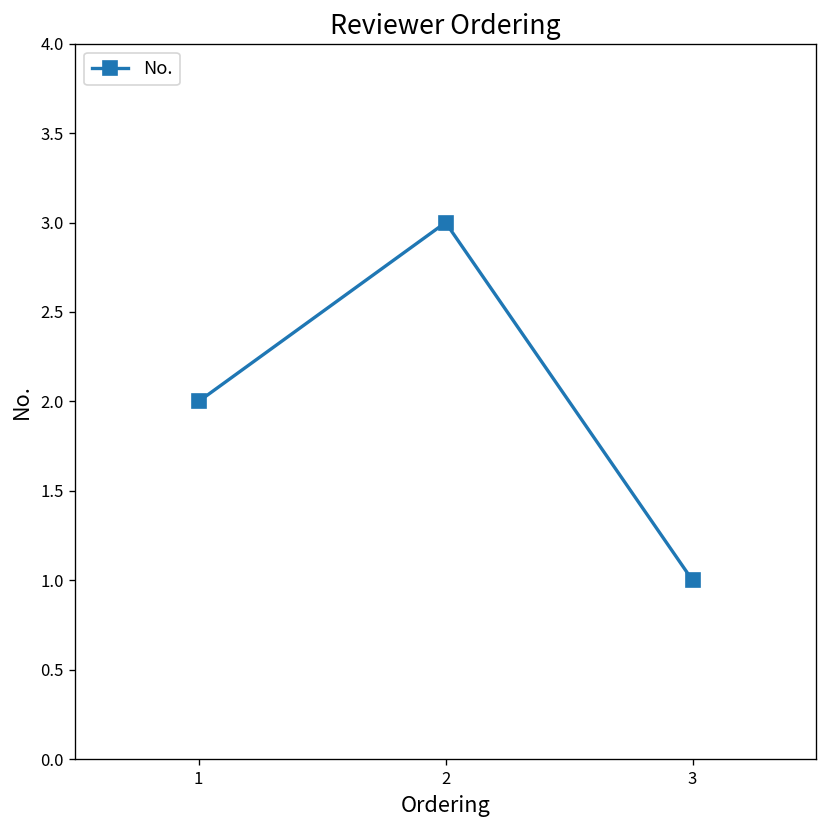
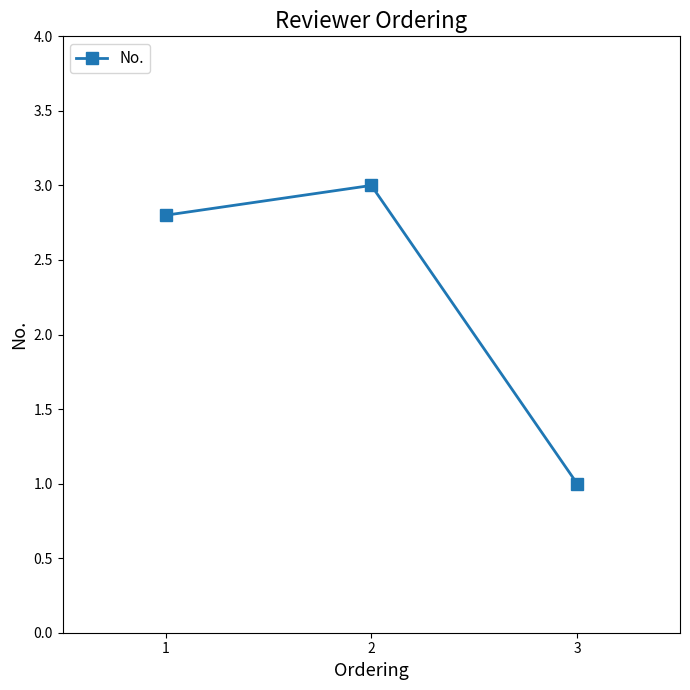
  {
-   "1": 2.0,
+   "1": 2.8,
    "2": 3.0,
    "3": 1.0
  }
